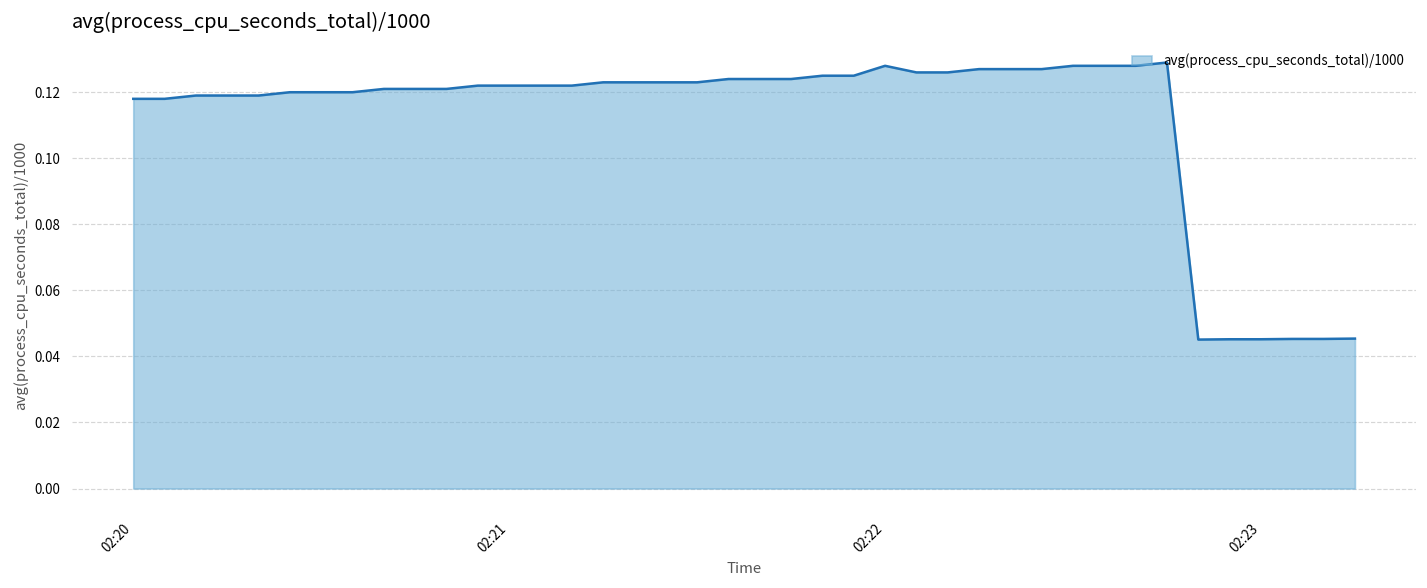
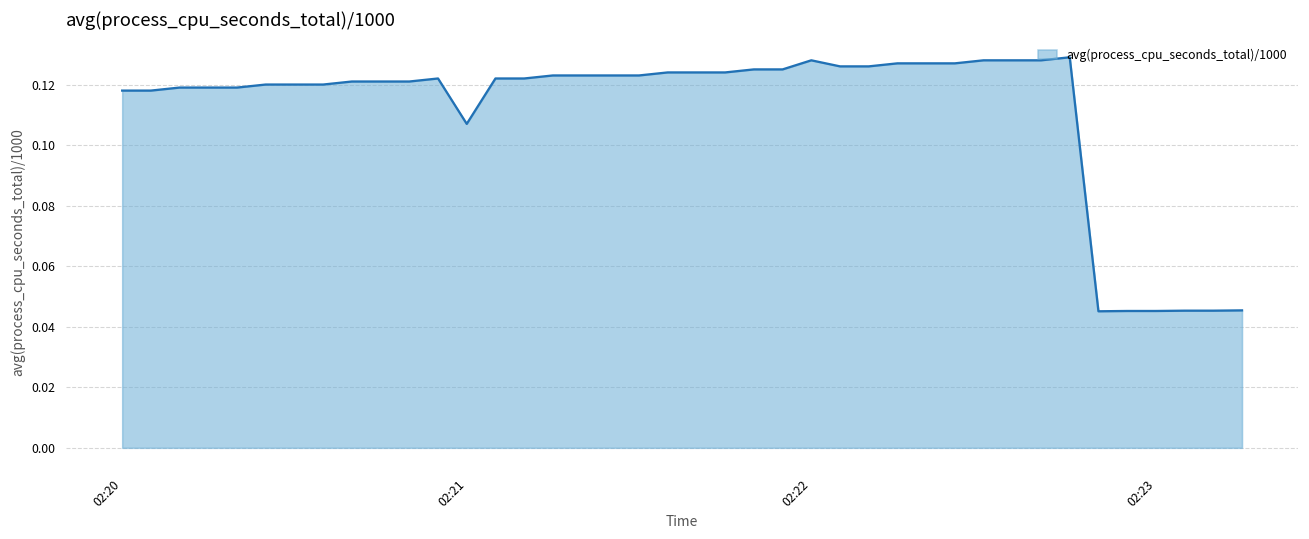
  {
    "02:20": 0.118,
-   "02:21": 0.122,
+   "02:21": 0.107,
    "02:22": 0.128,
    "02:23": 0.045
  }
